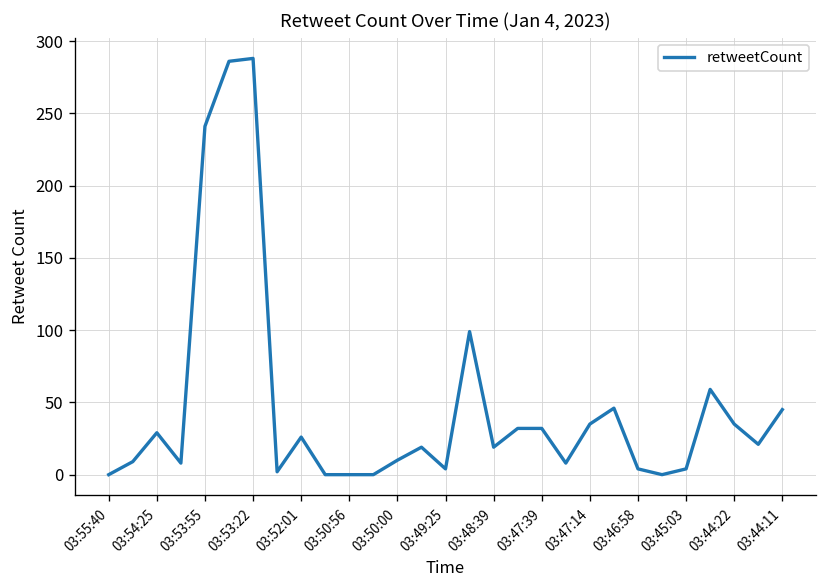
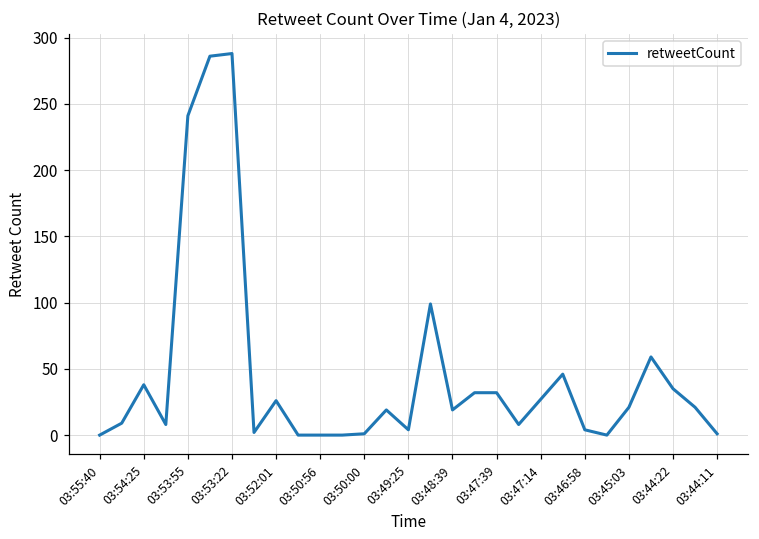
  {
    "03:55:40": 0,
-   "03:54:25": 29,
+   "03:54:25": 38,
    "03:53:55": 241,
    "03:53:22": 288,
    "03:52:01": 26,
    "03:50:56": 0,
-   "03:50:00": 10,
+   "03:50:00": 1,
    "03:49:25": 4,
    "03:48:39": 19,
-   "03:47:14": 35,
+   "03:47:14": 27,
    "03:46:58": 4,
-   "03:45:03": 4,
+   "03:45:03": 21,
    "03:44:22": 35,
-   "03:44:11": 45
+   "03:44:11": 1
  }
